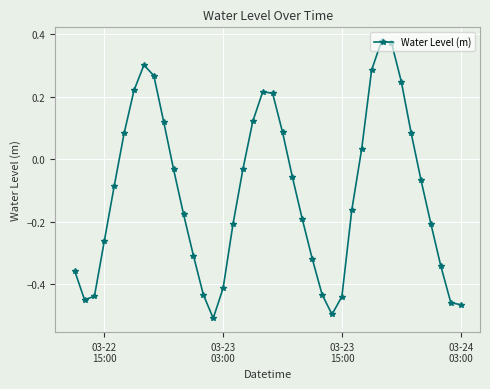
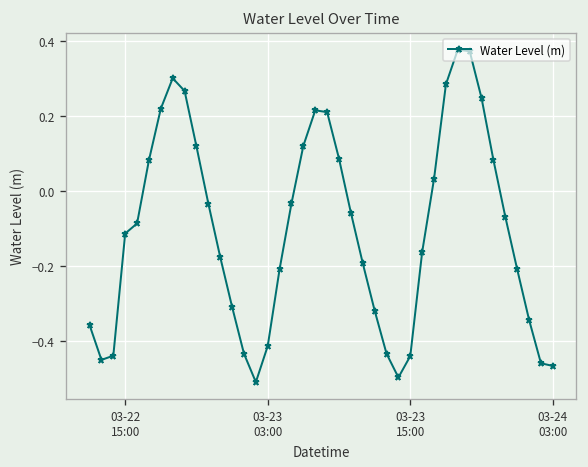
  {
-   "03-22 15:00": -0.26,
+   "03-22 15:00": -0.11,
    "03-23 03:00": -0.41,
    "03-23 15:00": -0.44,
    "03-24 03:00": -0.47
  }
